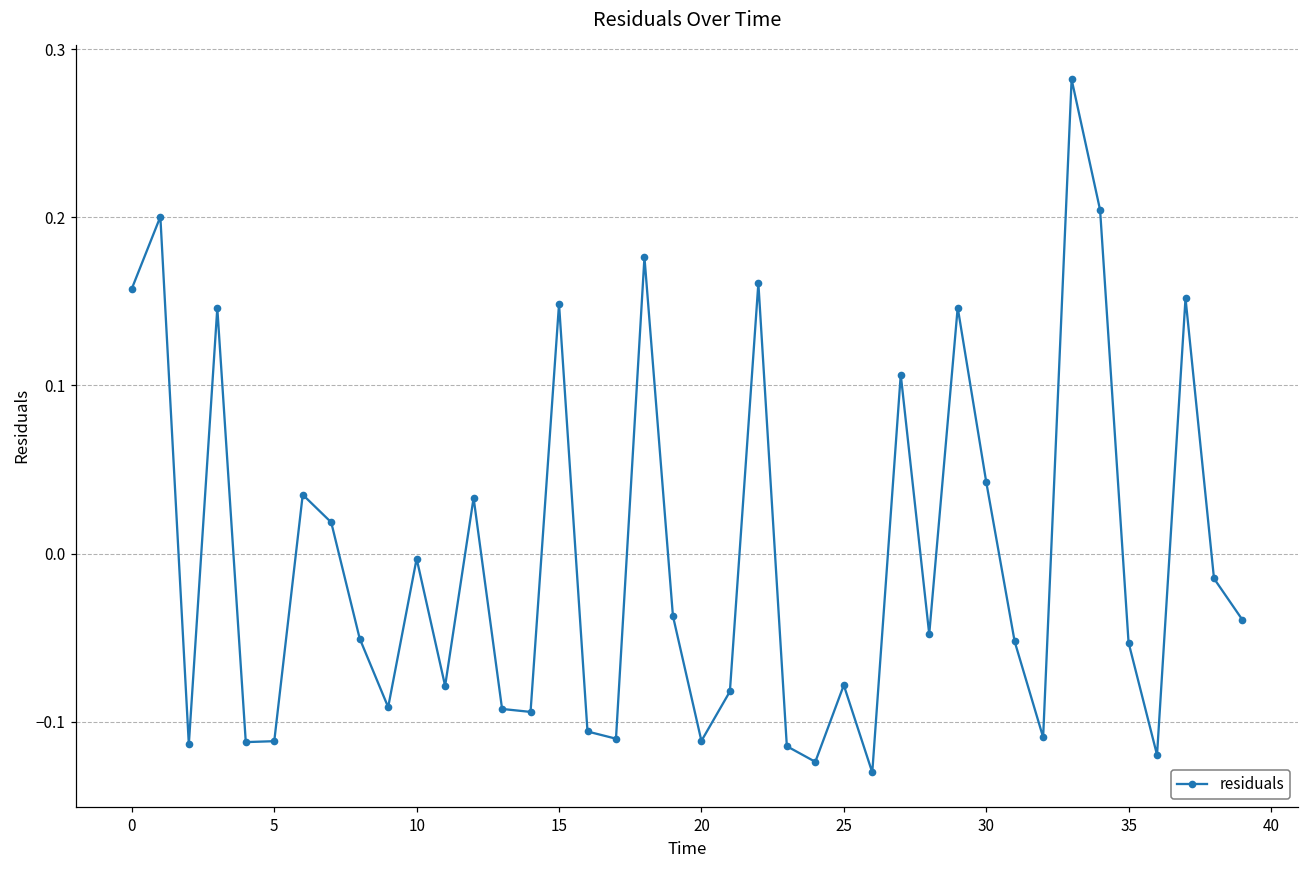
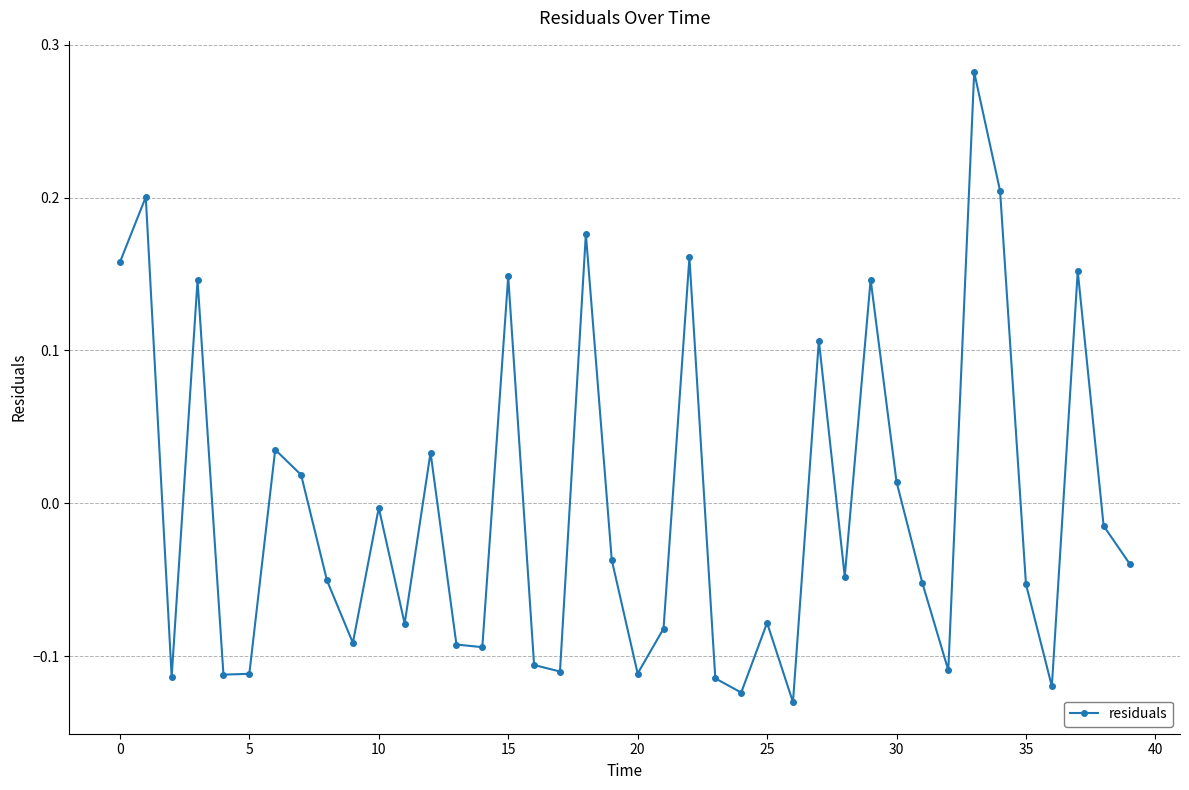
  {
    "0": 0.158,
    "5": -0.112,
    "10": -0.003,
    "15": 0.148,
    "20": -0.111,
    "25": -0.078,
-   "30": 0.043,
+   "30": 0.014,
    "35": -0.053
  }
